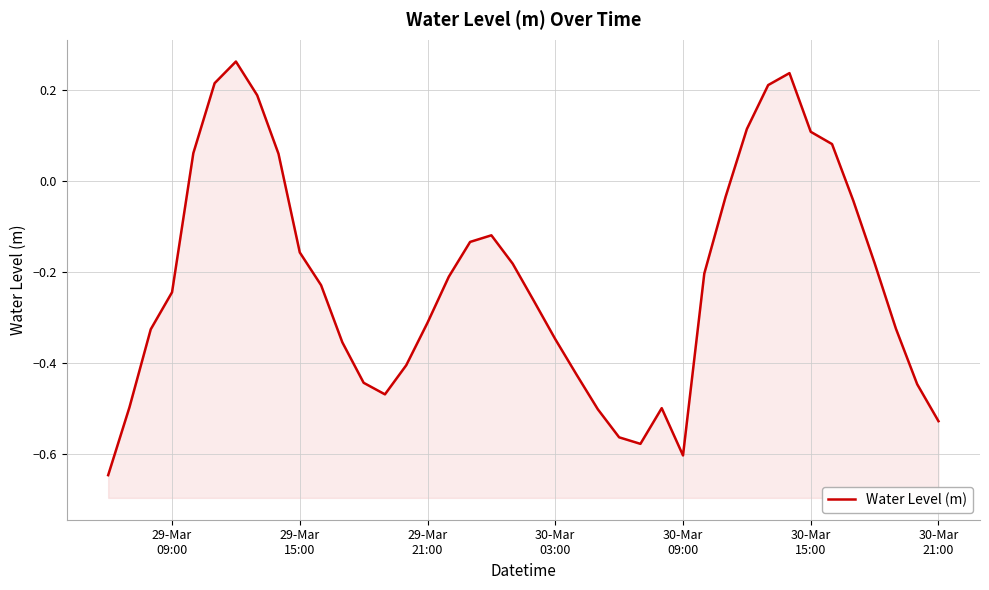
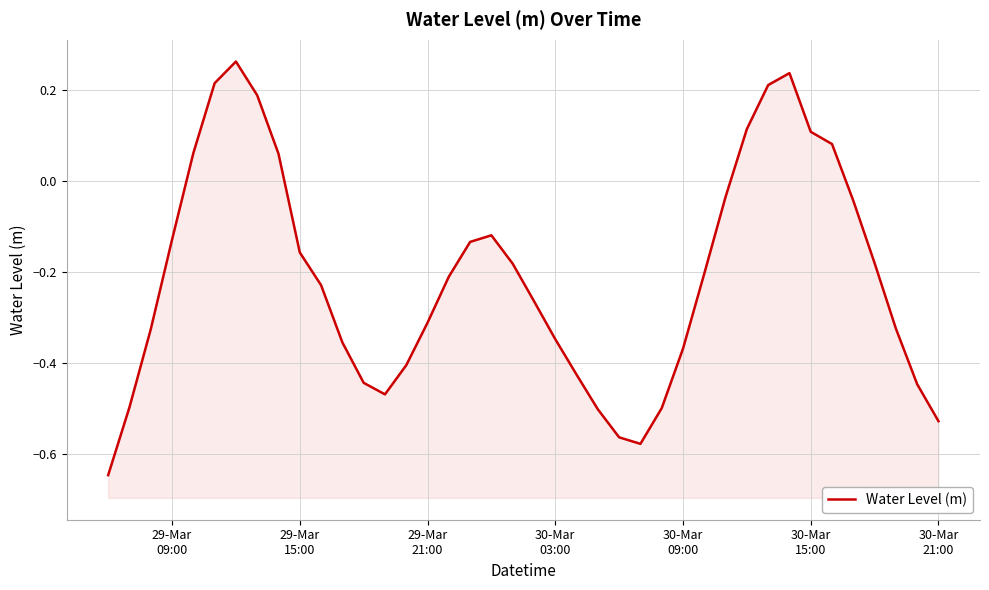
  {
-   "29-Mar 09:00": -0.24,
+   "29-Mar 09:00": -0.13,
    "29-Mar 15:00": -0.16,
    "29-Mar 21:00": -0.31,
    "30-Mar 03:00": -0.35,
-   "30-Mar 09:00": -0.60,
+   "30-Mar 09:00": -0.37,
    "30-Mar 15:00": 0.11,
    "30-Mar 21:00": -0.53
  }
